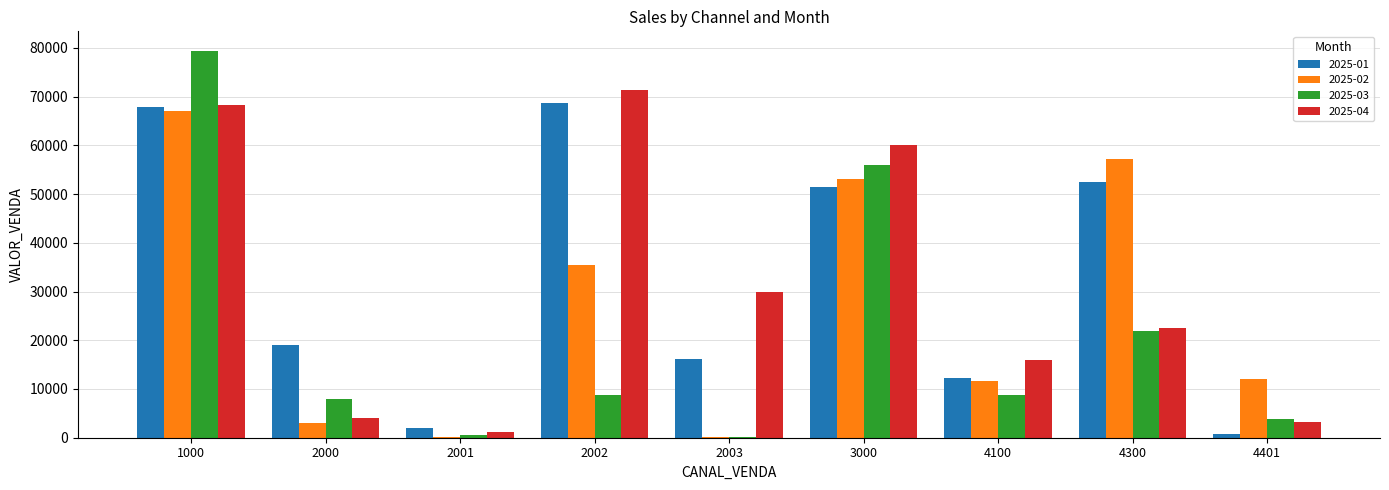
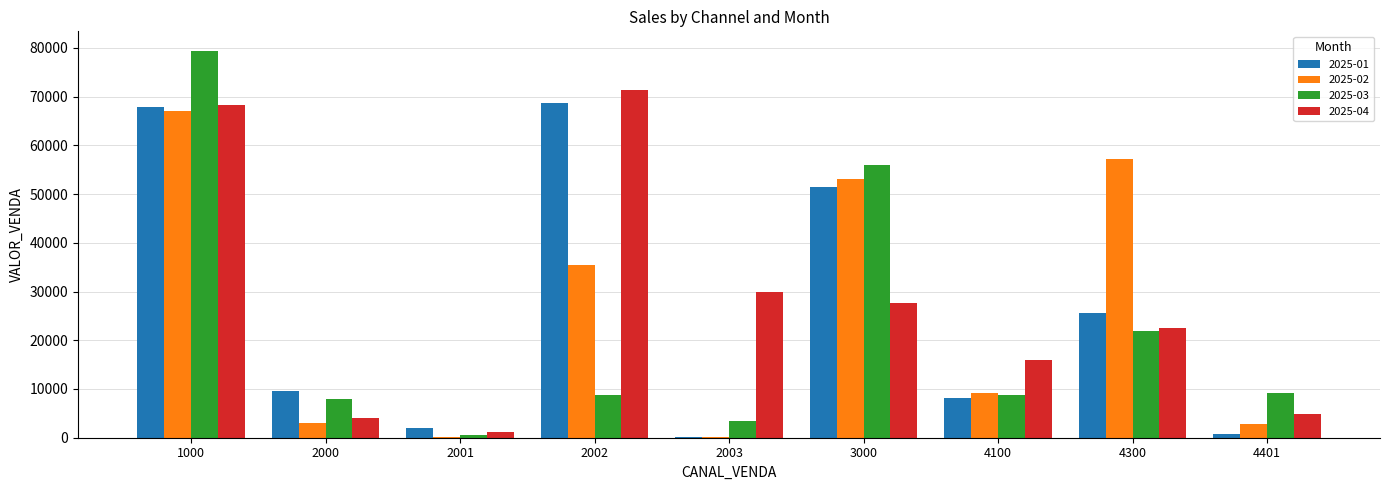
  {
    "2025-01": {
      "1000": 68000,
-     "2000": 19000,
+     "2000": 10000,
      "2001": 2000,
      "2002": 69000,
-     "2003": 16000,
+     "2003": 0,
      "3000": 51000,
-     "4100": 12000,
-     "4300": 52000,
+     "4100": 8000,
+     "4300": 26000,
      "4401": 1000
    },
    "2025-02": {
      "1000": 67000,
      "2000": 3000,
      "2002": 35000,
      "3000": 53000,
-     "4100": 12000,
+     "4100": 9000,
      "4300": 57000,
-     "4401": 12000
+     "4401": 3000
    },
    "2025-03": {
      "1000": 79000,
      "2000": 8000,
      "2002": 9000,
-     "2003": 0,
+     "2003": 3000,
      "3000": 56000,
      "4100": 9000,
      "4300": 22000,
-     "4401": 4000
+     "4401": 9000
    },
    "2025-04": {
      "1000": 68000,
      "2000": 4000,
      "2001": 1000,
      "2002": 71000,
      "2003": 30000,
-     "3000": 60000,
+     "3000": 28000,
      "4100": 16000,
      "4300": 22000,
-     "4401": 3000
+     "4401": 5000
    }
  }
